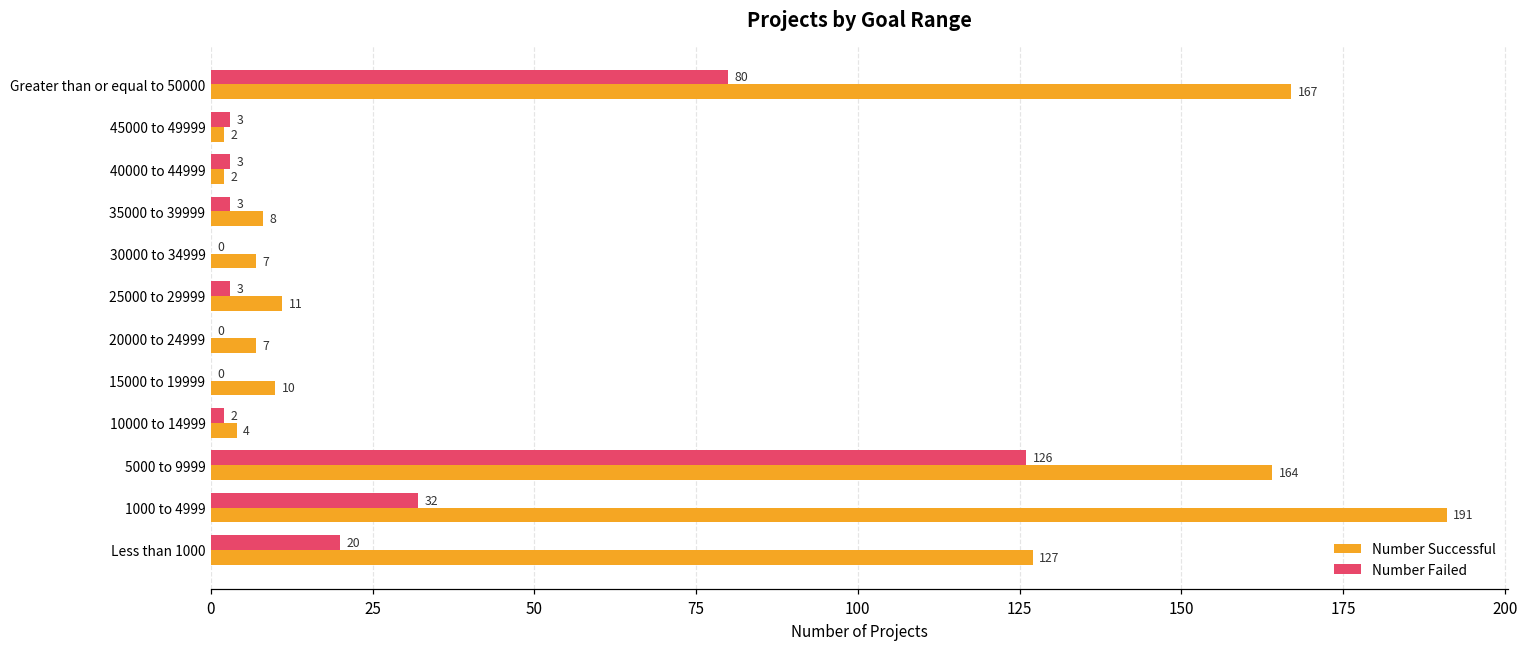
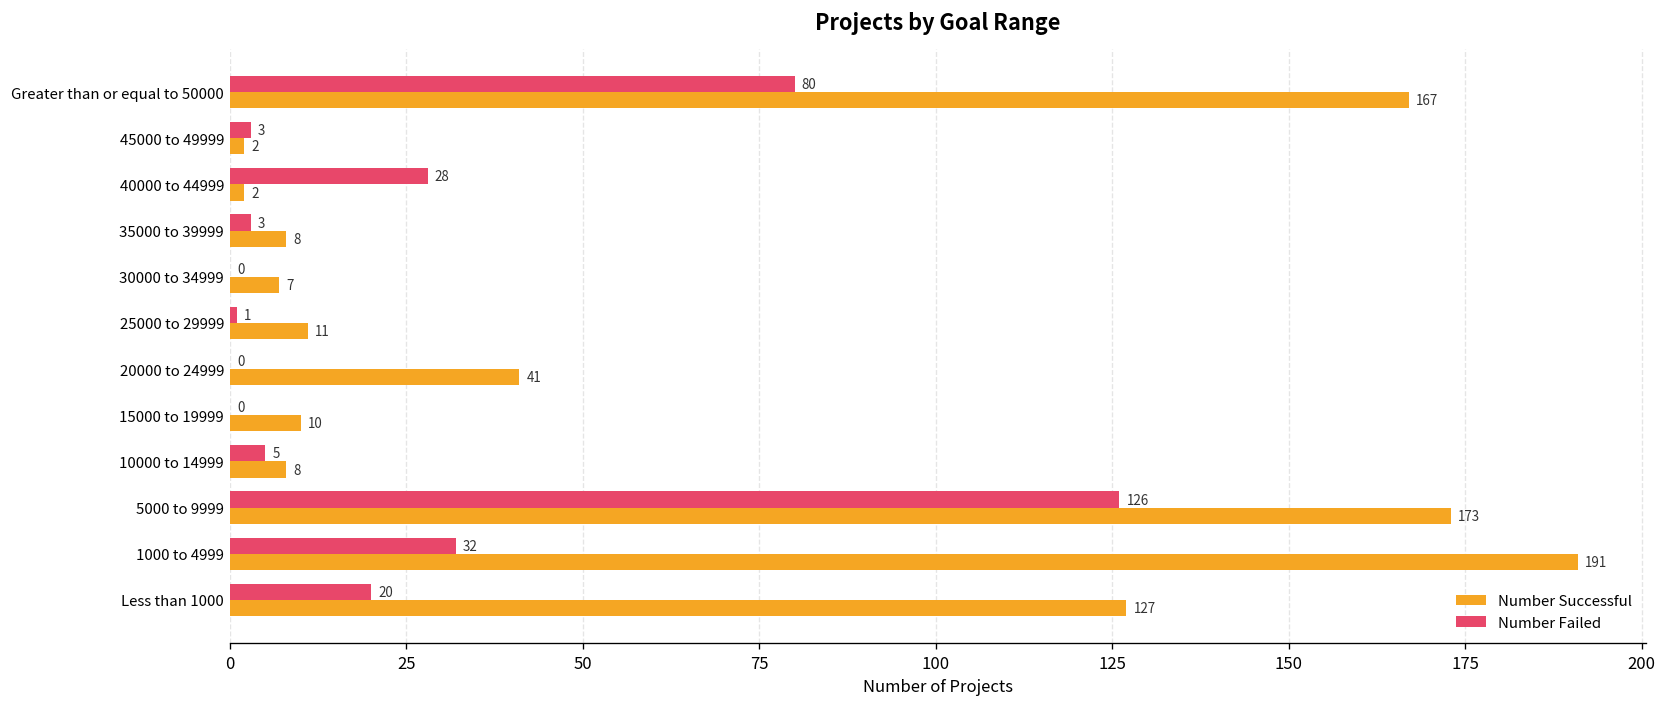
  {
    "Number Successful": {
      "Greater than or equal to 50000": 167,
      "45000 to 49999": 2,
      "40000 to 44999": 2,
      "35000 to 39999": 8,
      "30000 to 34999": 7,
      "25000 to 29999": 11,
-     "20000 to 24999": 7,
+     "20000 to 24999": 41,
      "15000 to 19999": 10,
-     "10000 to 14999": 4,
-     "5000 to 9999": 164,
+     "10000 to 14999": 8,
+     "5000 to 9999": 173,
      "1000 to 4999": 191,
      "Less than 1000": 127
    },
    "Number Failed": {
      "Greater than or equal to 50000": 80,
      "45000 to 49999": 3,
-     "40000 to 44999": 3,
+     "40000 to 44999": 28,
      "35000 to 39999": 3,
      "30000 to 34999": 0,
-     "25000 to 29999": 3,
+     "25000 to 29999": 1,
      "20000 to 24999": 0,
      "15000 to 19999": 0,
-     "10000 to 14999": 2,
+     "10000 to 14999": 5,
      "5000 to 9999": 126,
      "1000 to 4999": 32,
      "Less than 1000": 20
    }
  }
